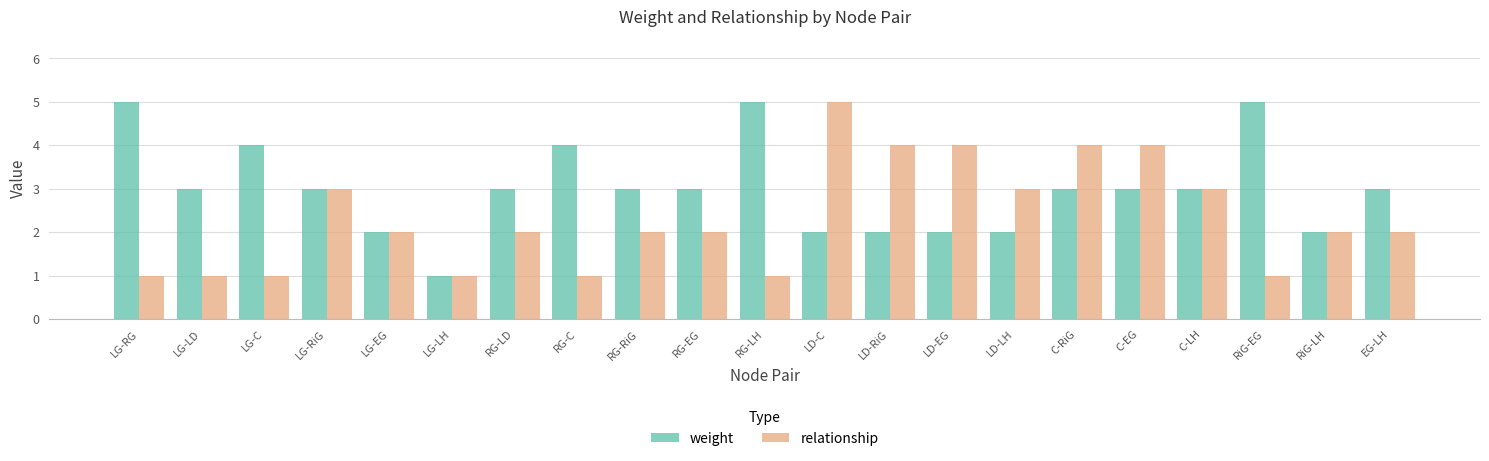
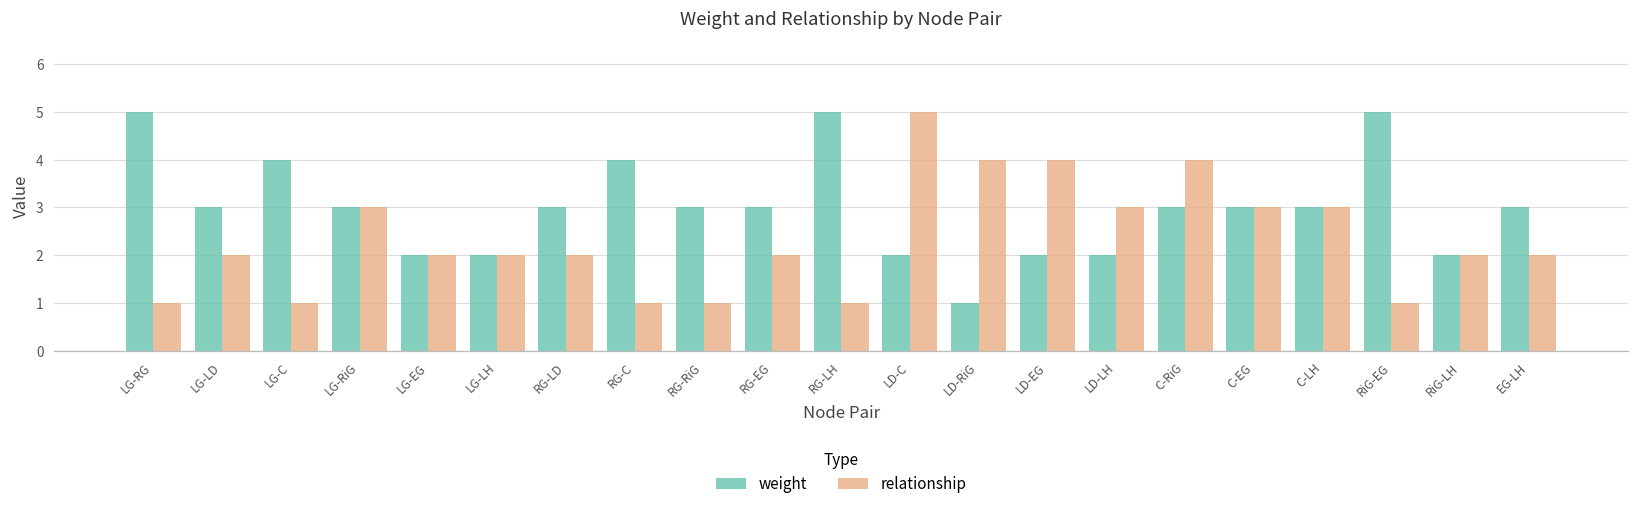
  {
    "weight": {
      "LG-RG": 5,
      "LG-LD": 3,
      "LG-C": 4,
      "LG-RiG": 3,
      "LG-EG": 2,
-     "LG-LH": 1,
+     "LG-LH": 2,
      "RG-LD": 3,
      "RG-C": 4,
      "RG-RiG": 3,
      "RG-EG": 3,
      "RG-LH": 5,
      "LD-C": 2,
-     "LD-RiG": 2,
+     "LD-RiG": 1,
      "LD-EG": 2,
      "LD-LH": 2,
      "C-RiG": 3,
      "C-EG": 3,
      "C-LH": 3,
      "RiG-EG": 5,
      "RiG-LH": 2,
      "EG-LH": 3
    },
    "relationship": {
      "LG-RG": 1,
-     "LG-LD": 1,
+     "LG-LD": 2,
      "LG-C": 1,
      "LG-RiG": 3,
      "LG-EG": 2,
-     "LG-LH": 1,
+     "LG-LH": 2,
      "RG-LD": 2,
      "RG-C": 1,
-     "RG-RiG": 2,
+     "RG-RiG": 1,
      "RG-EG": 2,
      "RG-LH": 1,
      "LD-C": 5,
      "LD-RiG": 4,
      "LD-EG": 4,
      "LD-LH": 3,
      "C-RiG": 4,
-     "C-EG": 4,
+     "C-EG": 3,
      "C-LH": 3,
      "RiG-EG": 1,
      "RiG-LH": 2,
      "EG-LH": 2
    }
  }
